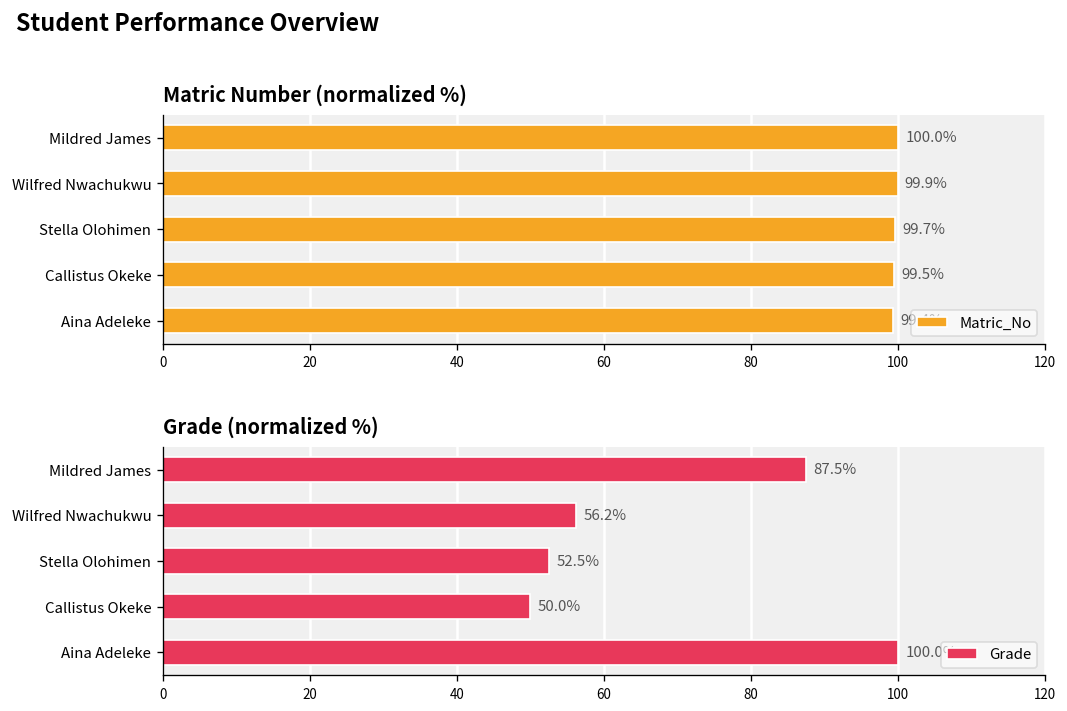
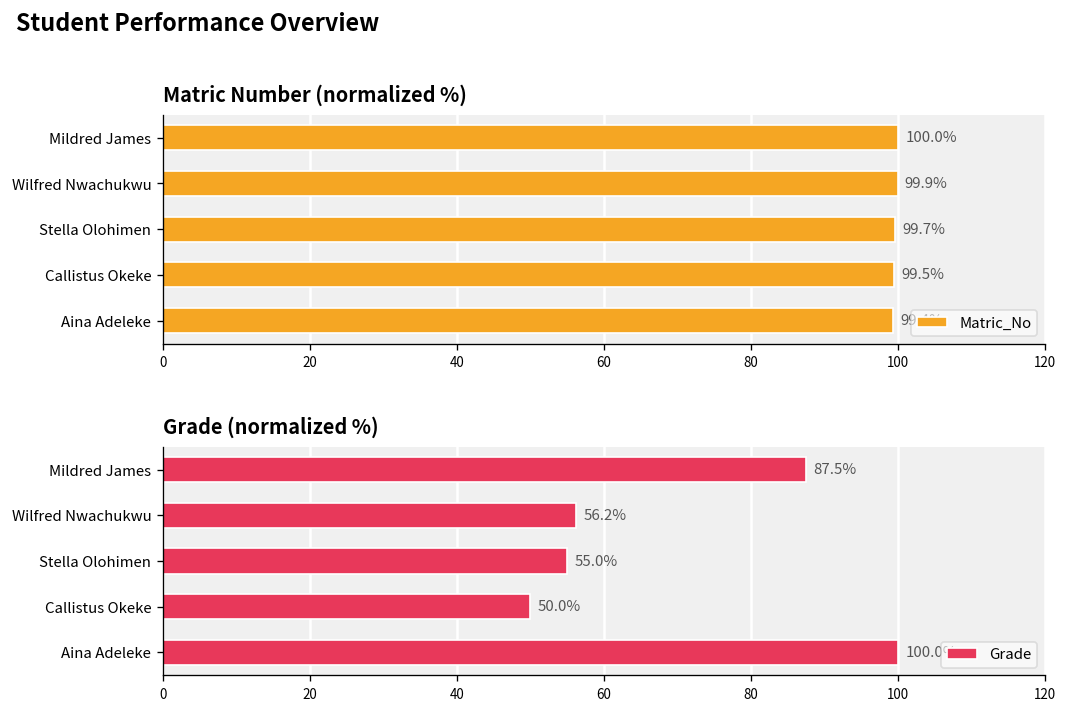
  {
    "Matric Number (normalized %)": {
      "Mildred James": "100.0%",
      "Wilfred Nwachukwu": "99.9%",
      "Stella Olohimen": "99.7%",
      "Callistus Okeke": "99.5%"
    },
    "Grade (normalized %)": {
      "Mildred James": "87.5%",
      "Wilfred Nwachukwu": "56.2%",
-     "Stella Olohimen": "52.5%",
+     "Stella Olohimen": "55.0%",
      "Callistus Okeke": "50.0%"
    }
  }
